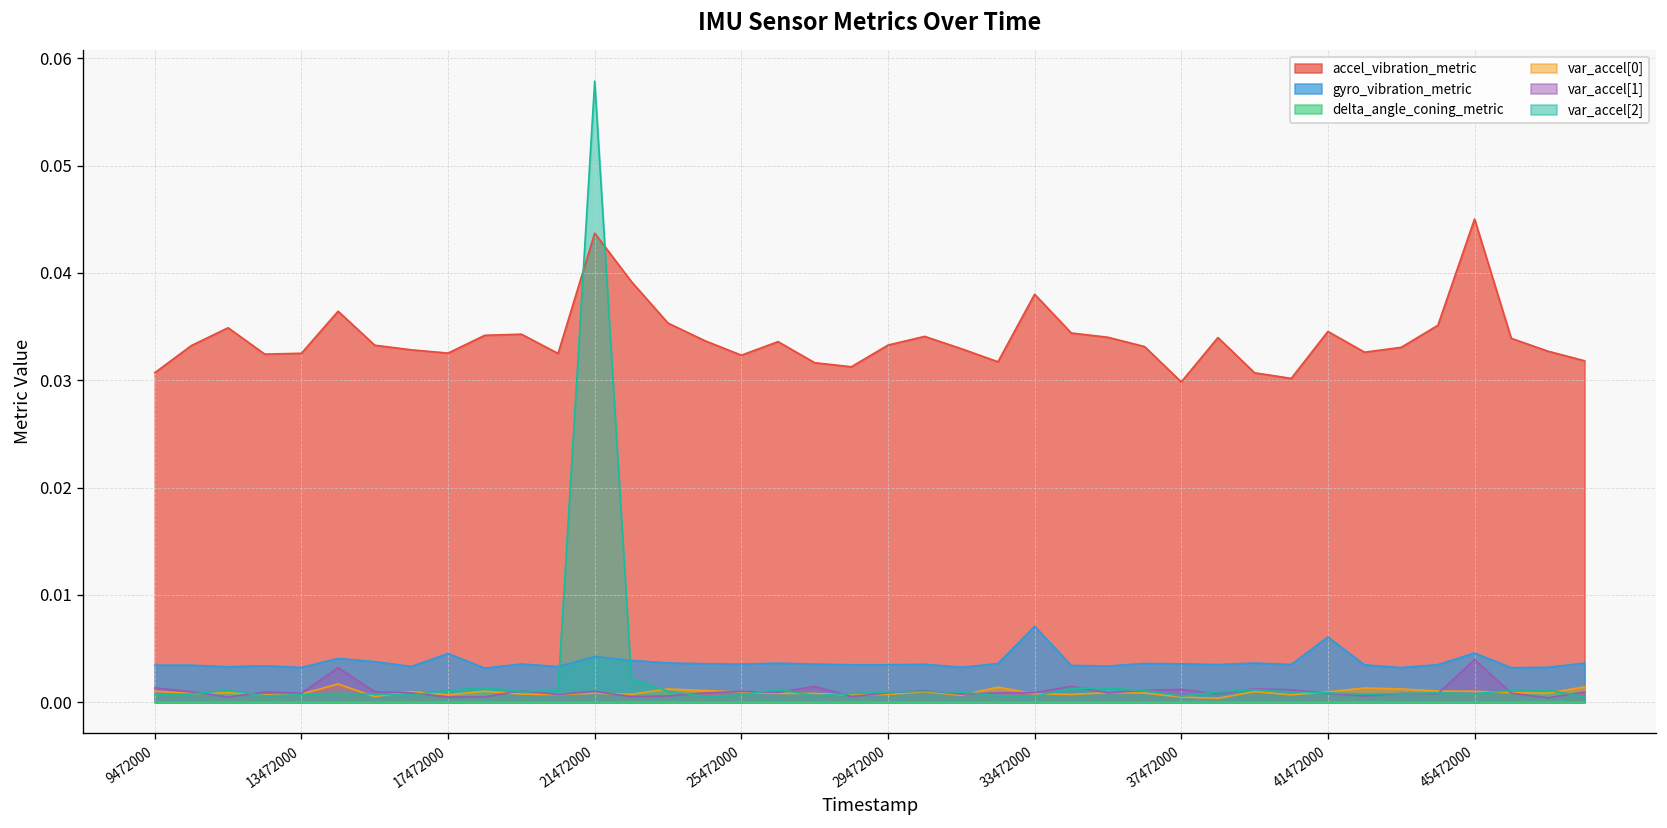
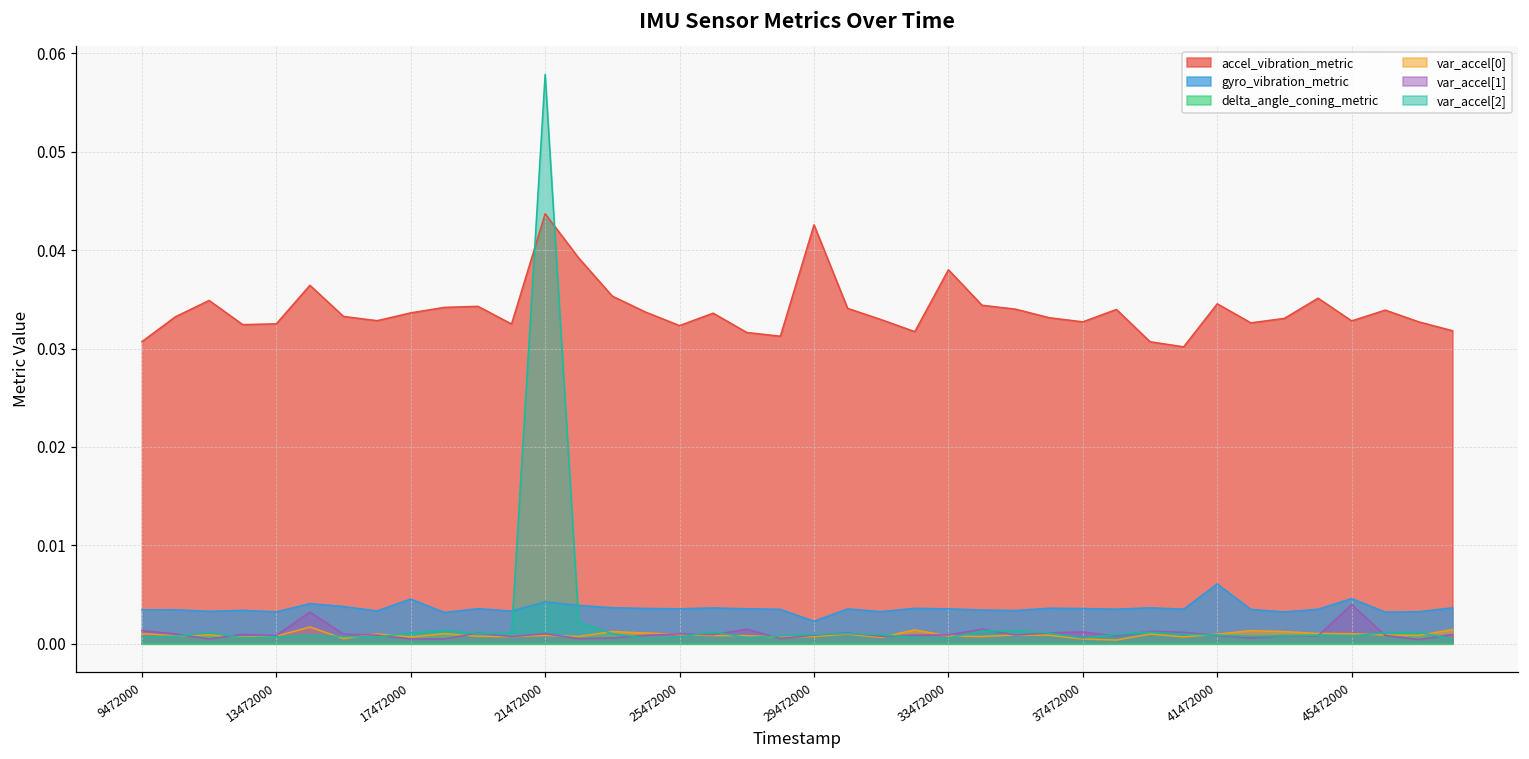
  {
    "accel_vibration_metric": {
      "9472000": 0.031,
      "13472000": 0.033,
-     "17472000": 0.033,
+     "17472000": 0.034,
      "21472000": 0.044,
      "25472000": 0.032,
-     "29472000": 0.033,
+     "29472000": 0.043,
      "33472000": 0.038,
-     "37472000": 0.030,
+     "37472000": 0.033,
      "41472000": 0.035,
-     "45472000": 0.045
+     "45472000": 0.033
    },
    "gyro_vibration_metric": {
      "9472000": 0.003,
      "13472000": 0.003,
      "17472000": 0.005,
      "21472000": 0.004,
      "25472000": 0.004,
-     "29472000": 0.003,
-     "33472000": 0.007,
+     "29472000": 0.002,
+     "33472000": 0.004,
      "37472000": 0.004,
      "41472000": 0.006,
      "45472000": 0.005
    },
    "var_accel[0]": {
      "9472000": 0.001
    },
    "var_accel[1]": {
      "9472000": 0.001,
      "37472000": 0.001,
      "45472000": 0.004
    }
  }
